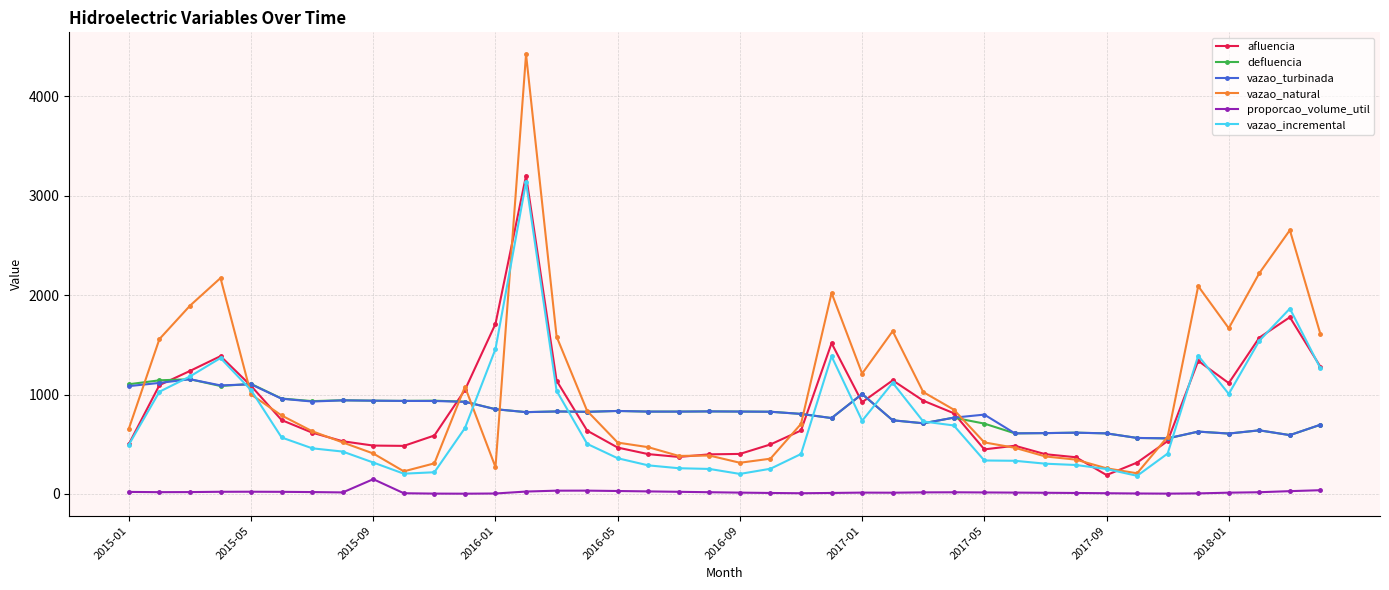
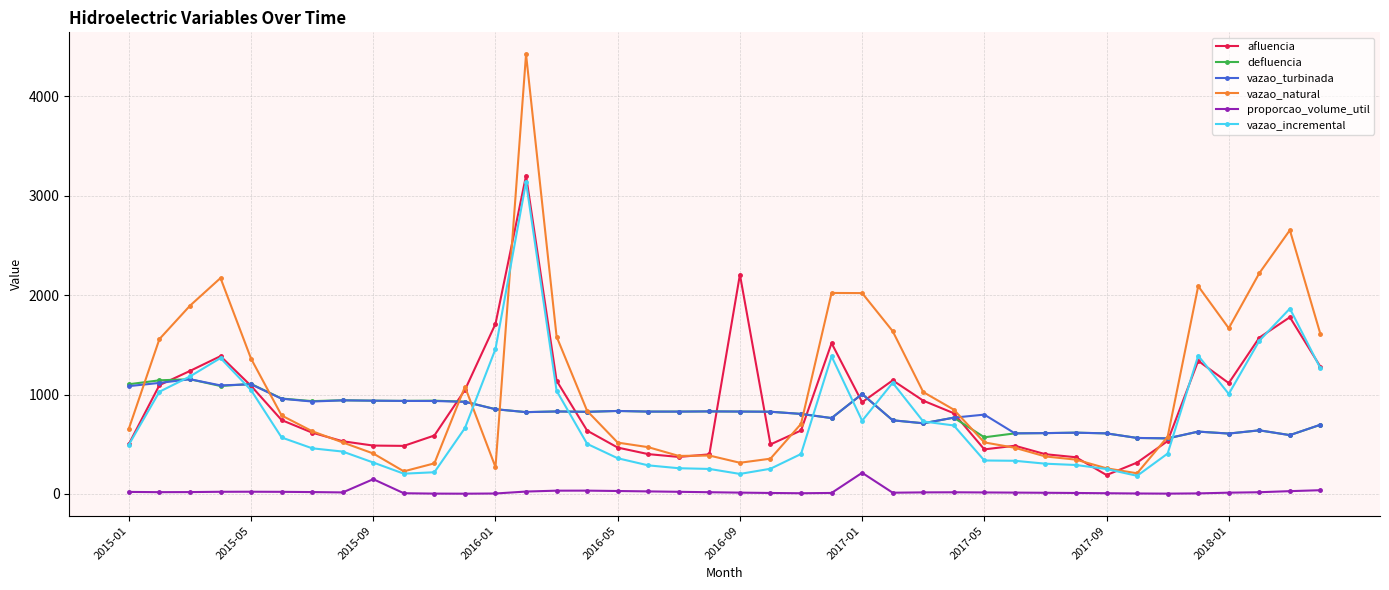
  {
    "afluencia": {
      "2015-09": 500,
      "2016-01": 1700,
      "2016-05": 500,
-     "2016-09": 400,
+     "2016-09": 2200,
      "2017-01": 900,
      "2017-05": 400,
      "2017-09": 200,
      "2018-01": 1100
    },
    "defluencia": {
-     "2017-05": 700
+     "2017-05": 600
    },
    "vazao_turbinada": {
      "2017-05": 800
    },
    "vazao_natural": {
      "2015-01": 700,
-     "2015-05": 1000,
+     "2015-05": 1400,
      "2015-09": 400,
      "2016-01": 300,
      "2016-05": 500,
      "2016-09": 300,
-     "2017-01": 1200,
+     "2017-01": 2000,
      "2017-05": 500,
      "2018-01": 1700
    },
    "proporcao_volume_util": {
      "2015-01": 0,
      "2015-05": 0,
      "2015-09": 100,
      "2016-01": 0,
      "2016-05": 0,
      "2016-09": 0,
-     "2017-01": 0,
+     "2017-01": 200,
      "2017-05": 0,
      "2017-09": 0,
      "2018-01": 0
    },
    "vazao_incremental": {
      "2015-05": 1000,
      "2015-09": 300,
      "2016-01": 1500,
      "2016-05": 400,
      "2016-09": 200,
      "2017-01": 700,
      "2017-05": 300,
      "2018-01": 1000
    }
  }
